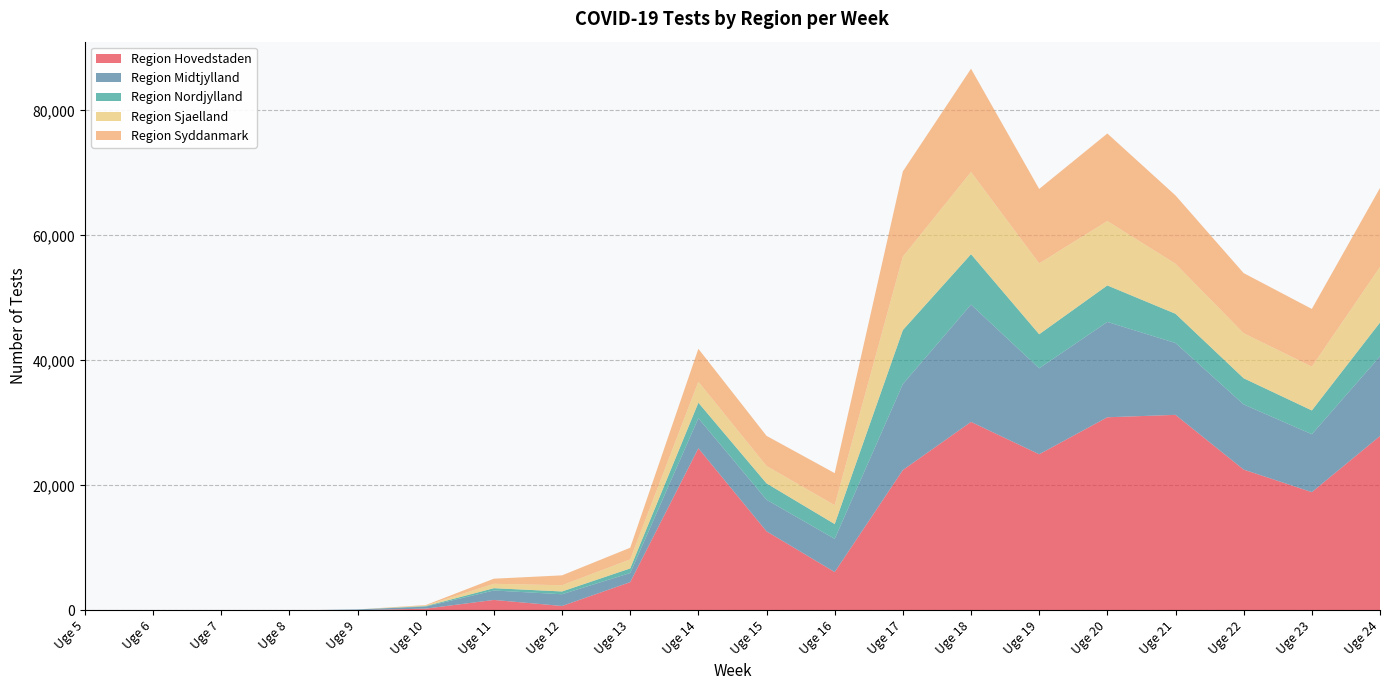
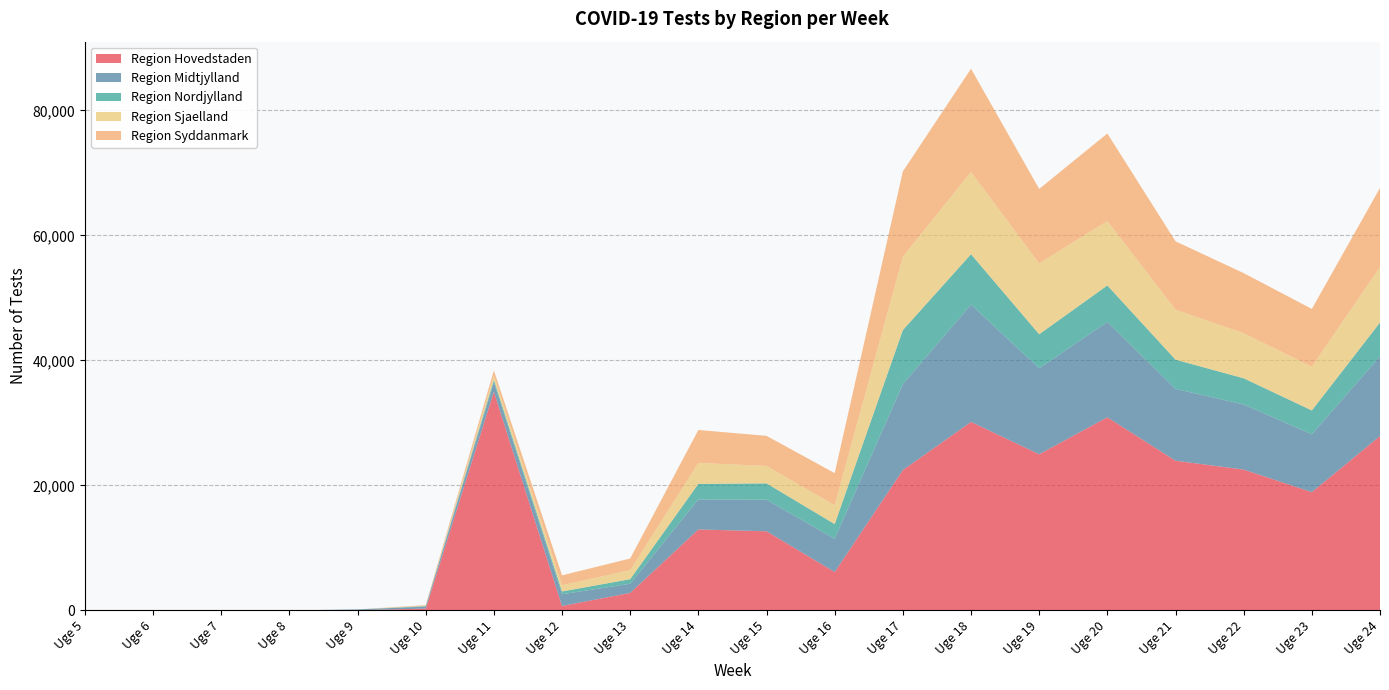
  {
    "Region Hovedstaden": {
-     "Uge 11": "2,000",
+     "Uge 11": "35,000",
      "Uge 12": "1,000",
-     "Uge 13": "5,000",
-     "Uge 14": "26,000",
+     "Uge 13": "3,000",
+     "Uge 14": "13,000",
      "Uge 15": "13,000",
      "Uge 16": "6,000",
      "Uge 17": "22,000",
      "Uge 18": "30,000",
      "Uge 19": "25,000",
      "Uge 20": "31,000",
-     "Uge 21": "31,000",
+     "Uge 21": "24,000",
      "Uge 22": "23,000",
      "Uge 23": "19,000",
      "Uge 24": "28,000"
    }
  }
